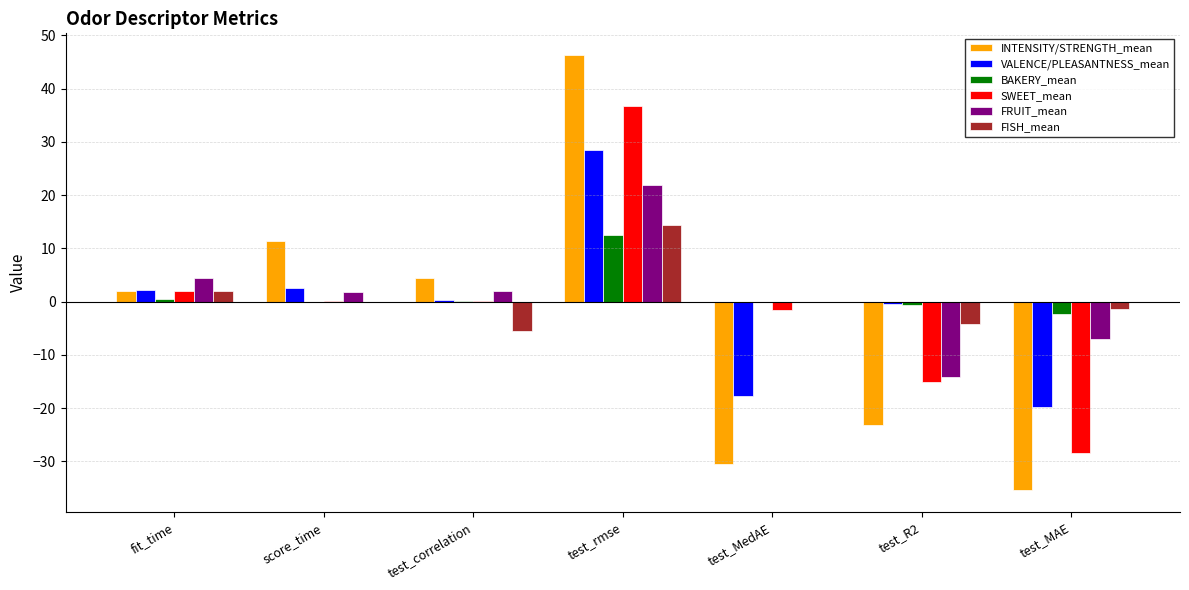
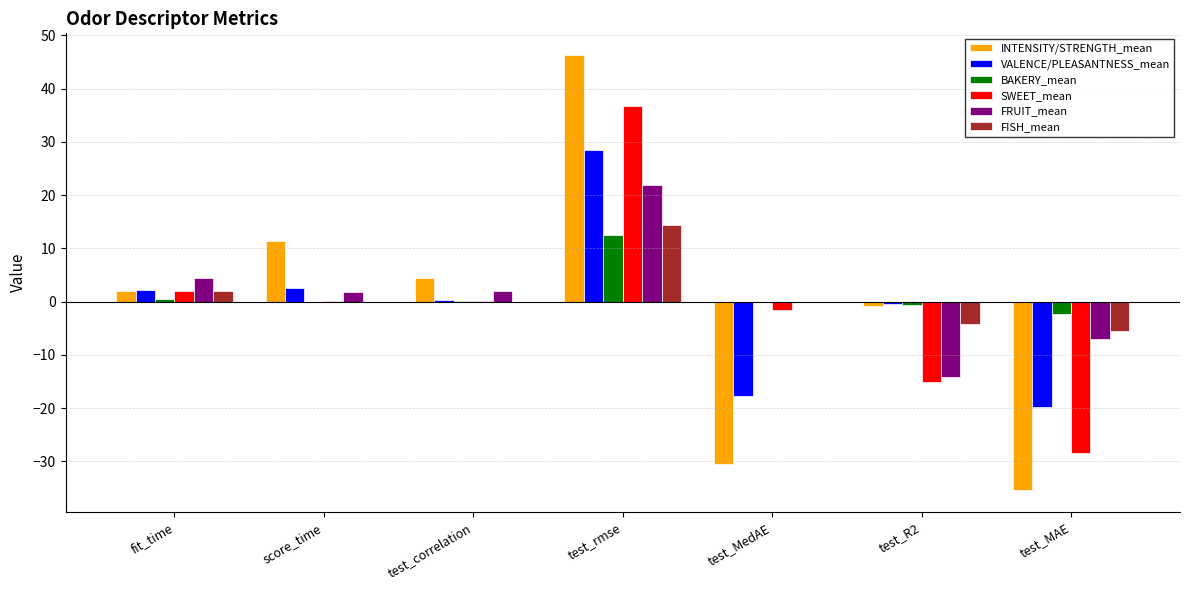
  {
    "INTENSITY/STRENGTH_mean": {
      "fit_time": 2,
      "score_time": 11,
      "test_correlation": 4,
      "test_rmse": 46,
      "test_MedAE": -30,
-     "test_R2": -23,
+     "test_R2": -1,
      "test_MAE": -35
    },
    "VALENCE/PLEASANTNESS_mean": {
      "fit_time": 2,
      "score_time": 3,
      "test_rmse": 29,
      "test_MedAE": -18,
      "test_R2": -1,
      "test_MAE": -20
    },
    "BAKERY_mean": {
      "test_rmse": 12,
      "test_MedAE": 0,
      "test_R2": -1,
      "test_MAE": -2
    },
    "SWEET_mean": {
      "fit_time": 2,
      "test_rmse": 37,
      "test_MedAE": -2,
      "test_R2": -15,
      "test_MAE": -28
    },
    "FRUIT_mean": {
      "fit_time": 4,
      "score_time": 2,
      "test_correlation": 2,
      "test_rmse": 22,
      "test_MedAE": 0,
      "test_R2": -14,
      "test_MAE": -7
    },
    "FISH_mean": {
      "fit_time": 2,
-     "test_correlation": -5,
+     "test_correlation": 0,
      "test_rmse": 14,
      "test_MedAE": 0,
      "test_R2": -4,
-     "test_MAE": -1
+     "test_MAE": -5
    }
  }
